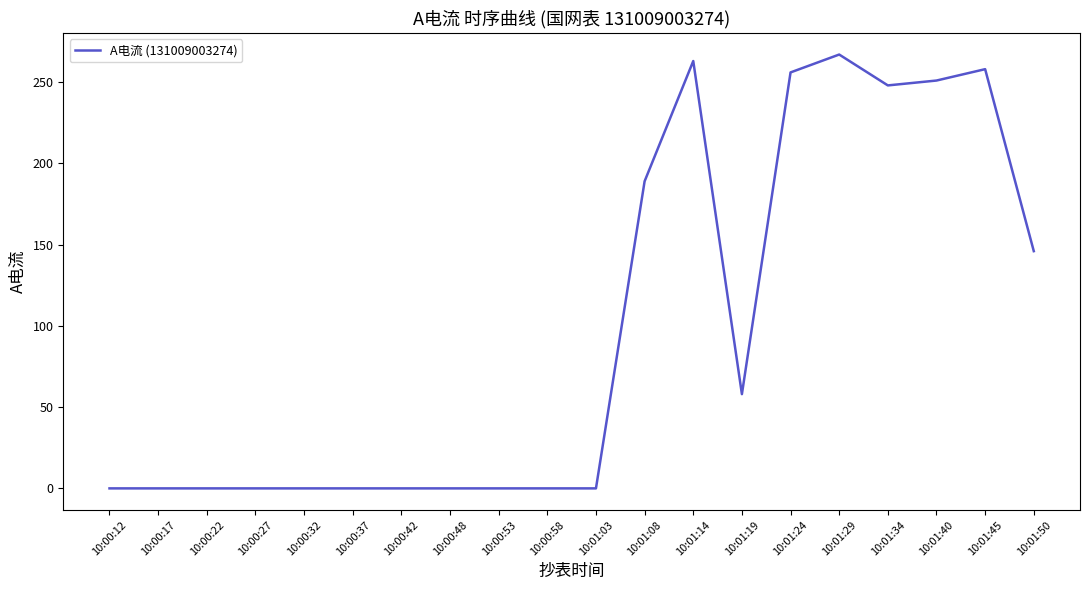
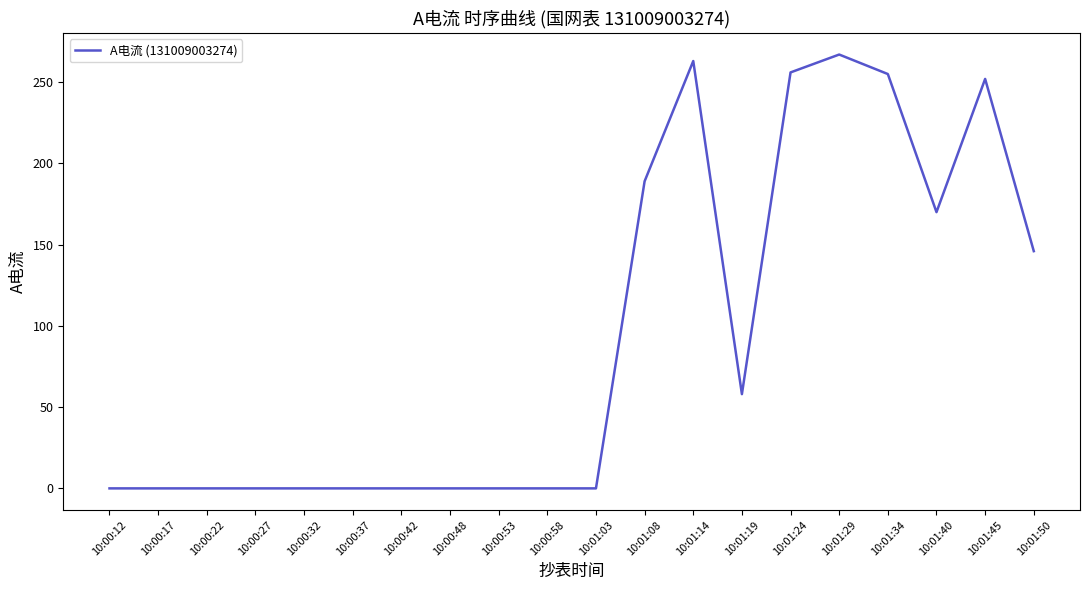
  {
    "10:00:12": 0,
    "10:00:17": 0,
    "10:00:22": 0,
    "10:00:27": 0,
    "10:00:32": 0,
    "10:00:37": 0,
    "10:00:42": 0,
    "10:00:48": 0,
    "10:00:53": 0,
    "10:00:58": 0,
    "10:01:03": 0,
    "10:01:08": 189,
    "10:01:14": 263,
    "10:01:19": 58,
    "10:01:24": 256,
    "10:01:29": 267,
-   "10:01:34": 248,
-   "10:01:40": 251,
-   "10:01:45": 258,
+   "10:01:34": 255,
+   "10:01:40": 170,
+   "10:01:45": 252,
    "10:01:50": 146
  }
